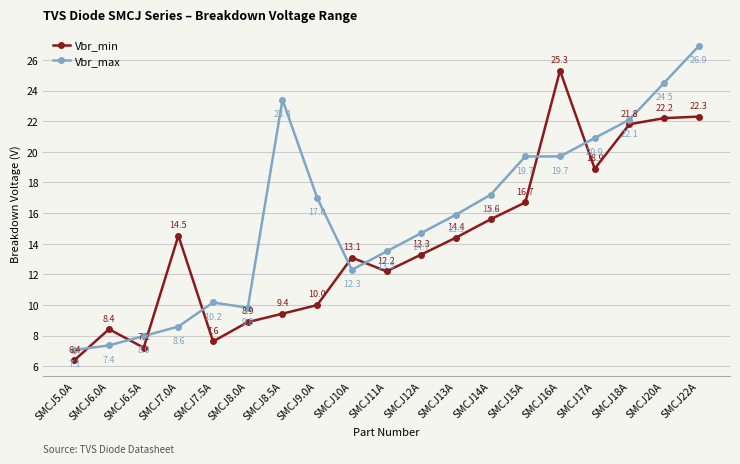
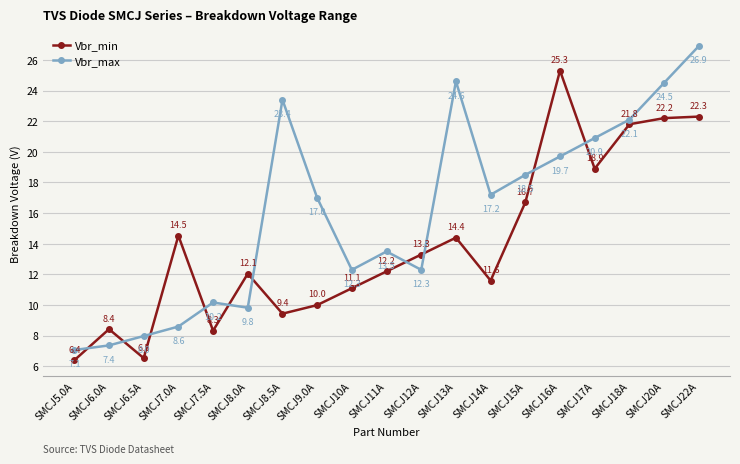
  {
    "Vbr_min": {
      "SMCJ6.0A": 8.4,
-     "SMCJ6.5A": 7.2,
+     "SMCJ6.5A": 6.5,
      "SMCJ7.0A": 14.5,
-     "SMCJ7.5A": 7.6,
-     "SMCJ8.0A": 8.9,
+     "SMCJ7.5A": 8.3,
+     "SMCJ8.0A": 12.1,
      "SMCJ8.5A": 9.4,
      "SMCJ9.0A": 10.0,
-     "SMCJ10A": 13.1,
-     "SMCJ14A": 15.6,
+     "SMCJ10A": 11.1,
+     "SMCJ14A": 11.6,
      "SMCJ15A": 16.7,
      "SMCJ16A": 25.3,
      "SMCJ20A": 22.2,
      "SMCJ22A": 22.3
    },
    "Vbr_max": {
      "SMCJ6.0A": 7.4,
      "SMCJ7.0A": 8.6,
      "SMCJ7.5A": 10.2,
      "SMCJ8.5A": 23.4,
      "SMCJ9.0A": 17.0,
      "SMCJ10A": 12.3,
-     "SMCJ12A": 14.7,
-     "SMCJ13A": 15.9,
-     "SMCJ15A": 19.7,
+     "SMCJ12A": 12.3,
+     "SMCJ13A": 24.6,
+     "SMCJ15A": 18.5,
      "SMCJ16A": 19.7,
      "SMCJ18A": 22.1,
      "SMCJ20A": 24.5,
      "SMCJ22A": 26.9
    }
  }
